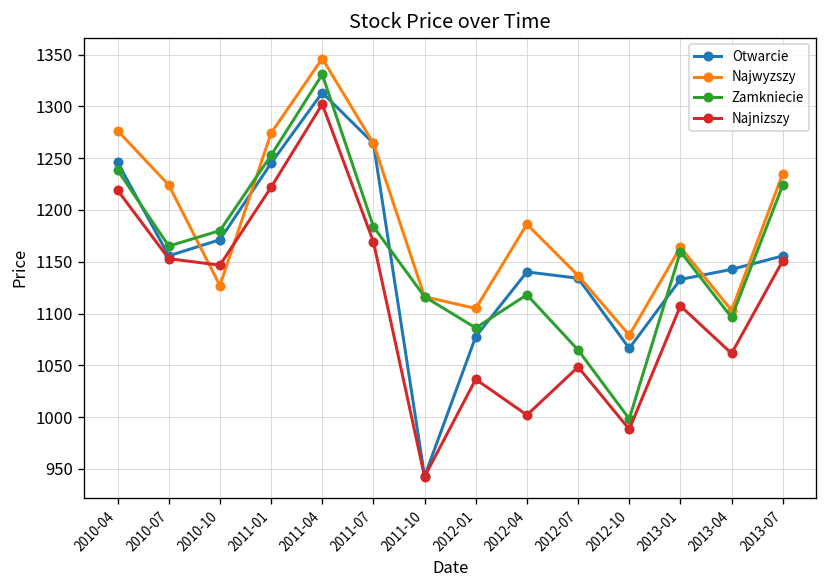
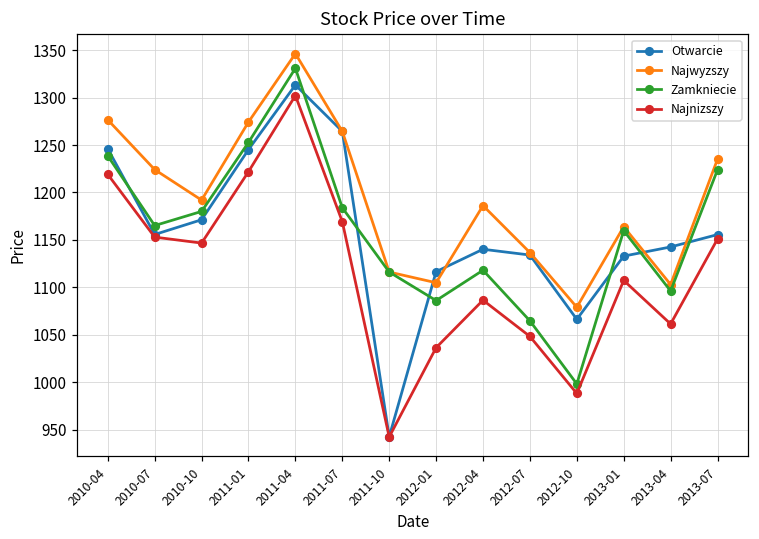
  {
    "Otwarcie": {
      "2010-04": 1250,
      "2010-10": 1170,
      "2011-01": 1250,
      "2011-04": 1310,
-     "2012-01": 1080,
+     "2012-01": 1120,
      "2012-04": 1140,
      "2012-10": 1070,
      "2013-01": 1130,
      "2013-04": 1140,
      "2013-07": 1160
    },
    "Najwyzszy": {
      "2010-04": 1280,
      "2010-07": 1220,
-     "2010-10": 1130,
+     "2010-10": 1190,
      "2011-01": 1270,
      "2011-04": 1350,
      "2012-01": 1100,
      "2012-04": 1190,
      "2012-10": 1080,
      "2013-01": 1160,
      "2013-04": 1100,
      "2013-07": 1240
    },
    "Zamkniecie": {
      "2010-04": 1240,
      "2010-07": 1170,
      "2010-10": 1180,
      "2011-01": 1250,
      "2011-04": 1330,
      "2011-07": 1180,
      "2012-01": 1090,
      "2012-04": 1120,
      "2012-07": 1060,
      "2012-10": 1000,
      "2013-01": 1160,
      "2013-04": 1100,
      "2013-07": 1220
    },
    "Najnizszy": {
      "2010-04": 1220,
      "2010-10": 1150,
      "2011-01": 1220,
      "2011-04": 1300,
      "2011-07": 1170,
      "2012-01": 1040,
-     "2012-04": 1000,
+     "2012-04": 1090,
      "2012-07": 1050,
      "2012-10": 990,
      "2013-01": 1110,
      "2013-04": 1060,
      "2013-07": 1150
    }
  }
